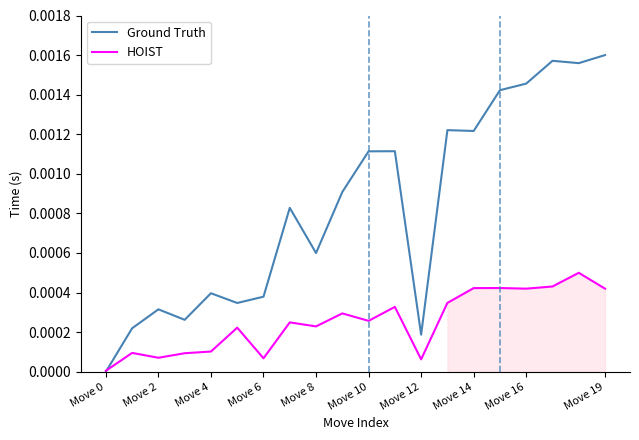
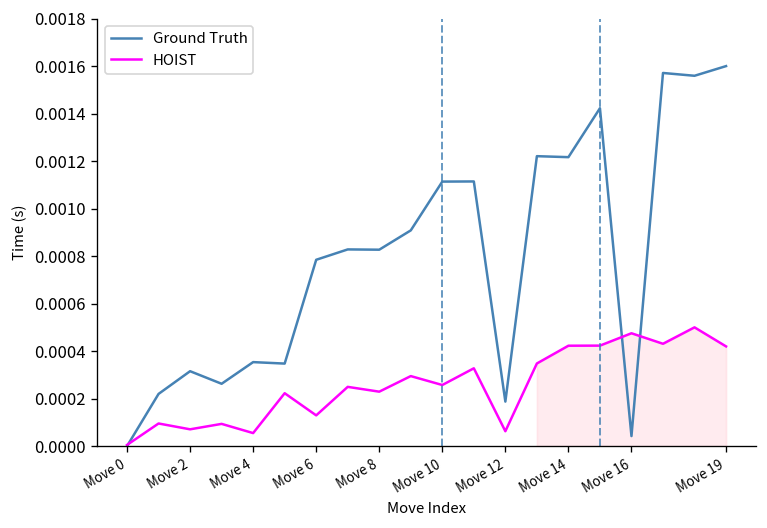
  {
    "Ground Truth": {
      "Move 2": 0.00032,
-     "Move 4": 0.00040,
-     "Move 6": 0.00038,
-     "Move 8": 0.00060,
+     "Move 4": 0.00035,
+     "Move 6": 0.00078,
+     "Move 8": 0.00083,
      "Move 10": 0.00111,
      "Move 12": 0.00019,
      "Move 14": 0.00122,
-     "Move 16": 0.00146,
+     "Move 16": 0.00004,
      "Move 19": 0.00160
    },
    "HOIST": {
      "Move 2": 0.00007,
-     "Move 4": 0.00010,
-     "Move 6": 0.00007,
+     "Move 4": 0.00005,
+     "Move 6": 0.00013,
      "Move 8": 0.00023,
      "Move 10": 0.00026,
      "Move 12": 0.00006,
-     "Move 16": 0.00042
+     "Move 16": 0.00048
    }
  }
